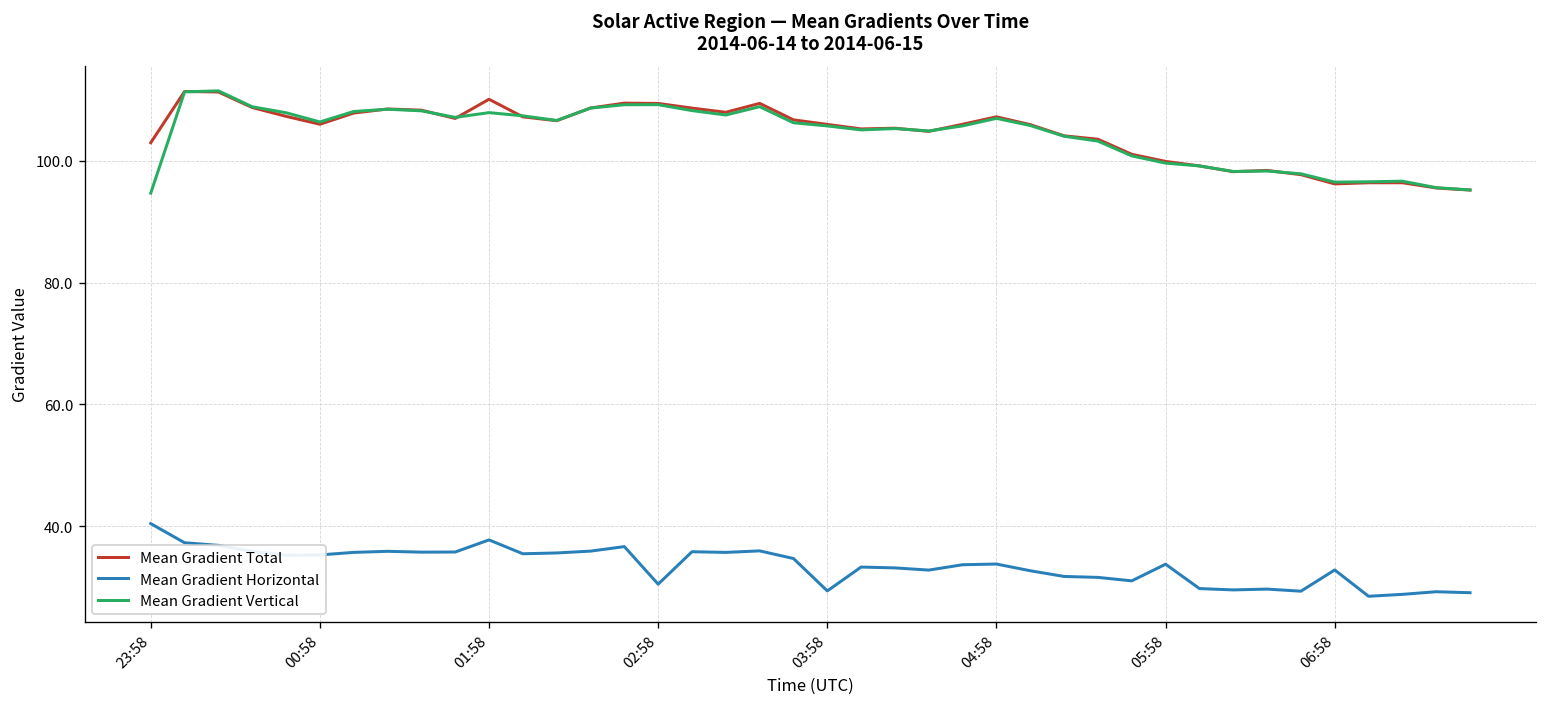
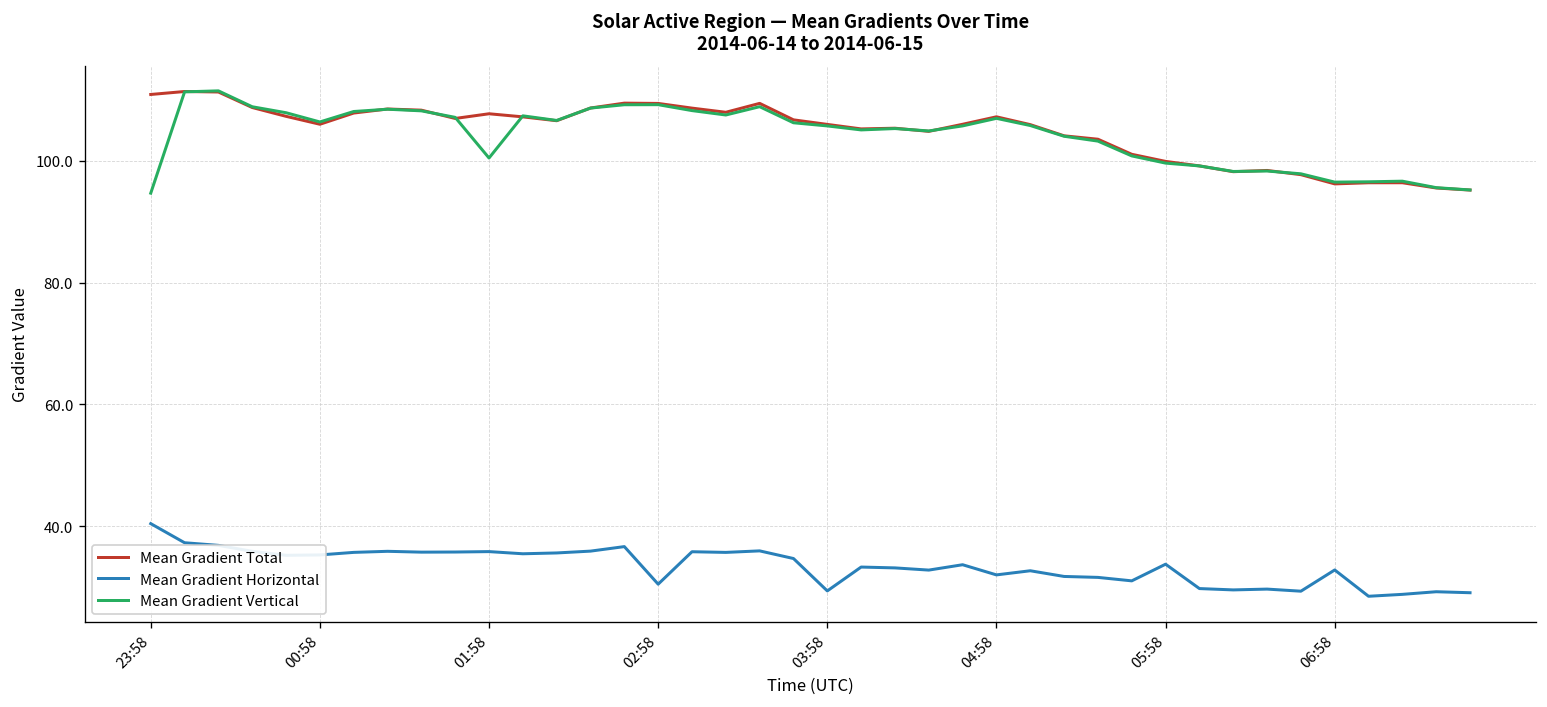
  {
    "Mean Gradient Total": {
-     "23:58": 103,
-     "01:58": 110
+     "23:58": 111,
+     "01:58": 108
    },
    "Mean Gradient Horizontal": {
      "23:58": 40,
-     "01:58": 38,
+     "01:58": 36,
      "02:58": 30,
      "03:58": 29,
-     "04:58": 34,
+     "04:58": 32,
      "05:58": 34,
      "06:58": 33
    },
    "Mean Gradient Vertical": {
      "23:58": 95,
-     "01:58": 108
+     "01:58": 100
    }
  }
